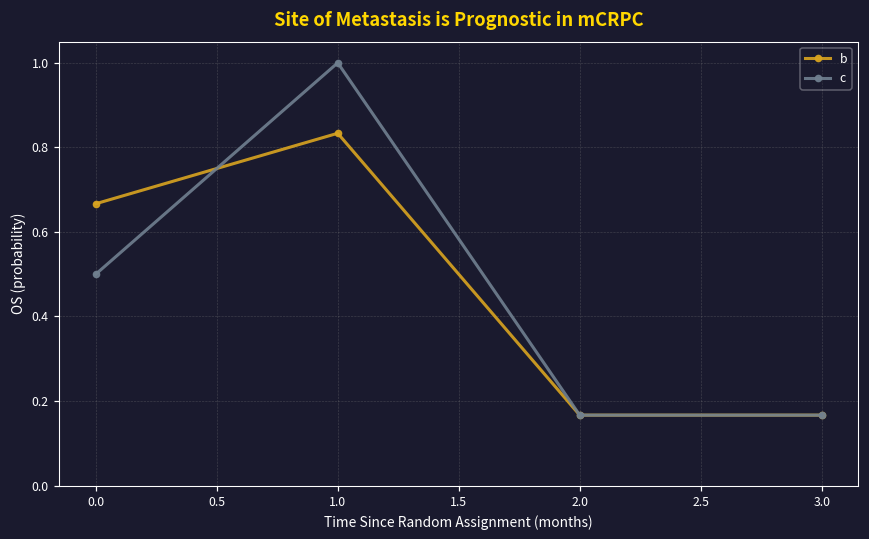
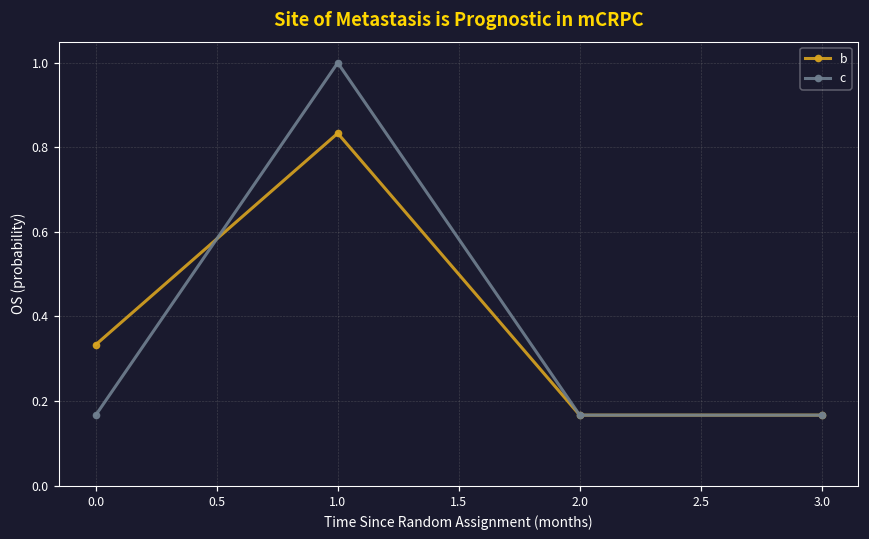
  {
    "b": {
-     "0.0": 0.67,
+     "0.0": 0.33,
      "1.0": 0.83
    },
    "c": {
-     "0.0": 0.50,
+     "0.0": 0.17,
      "1.0": 1.00
    }
  }
